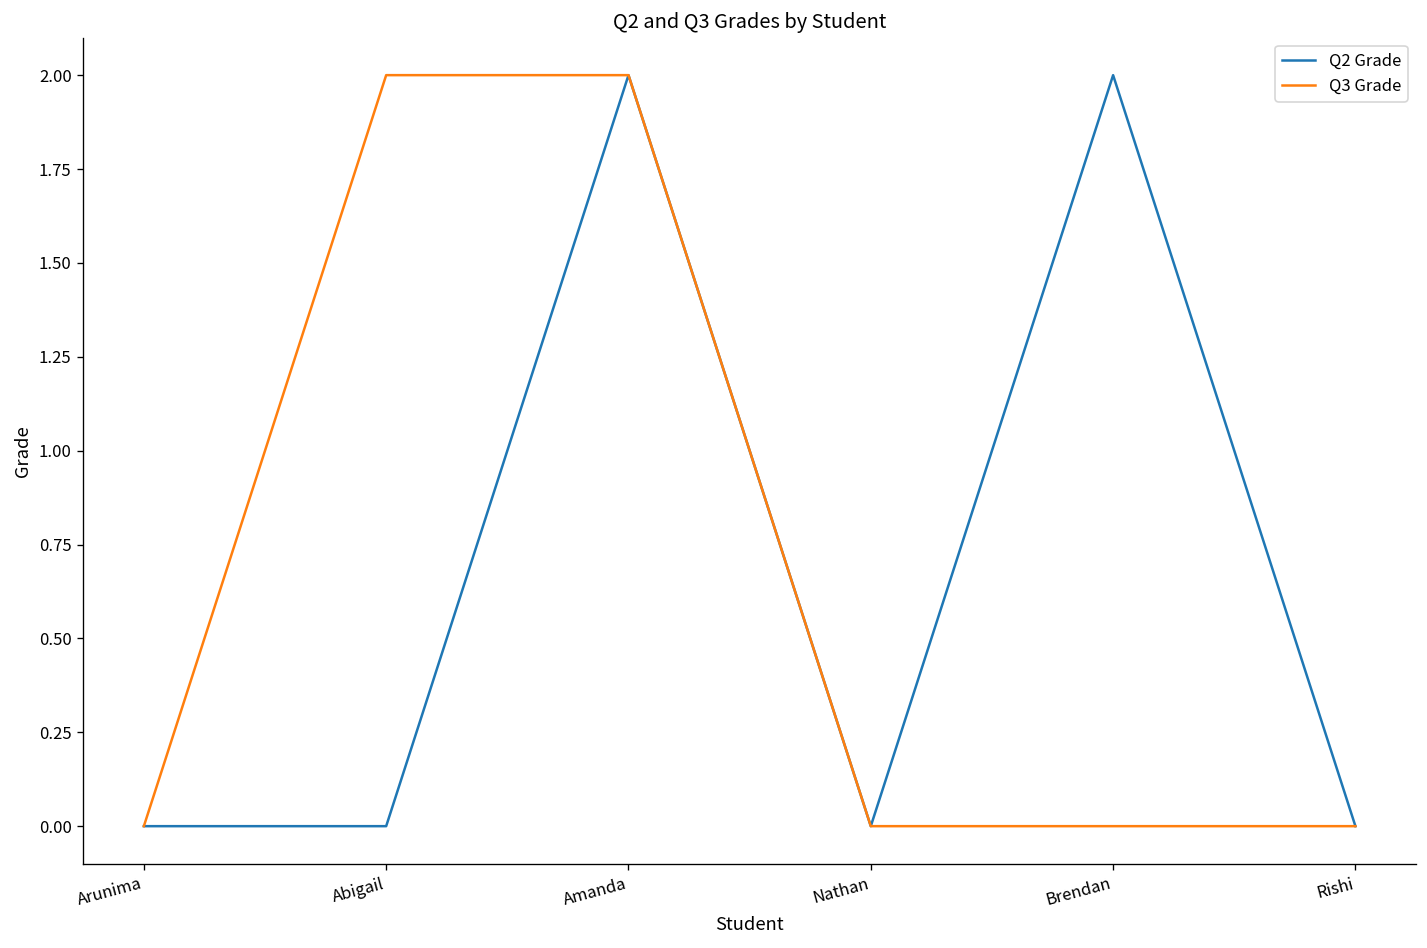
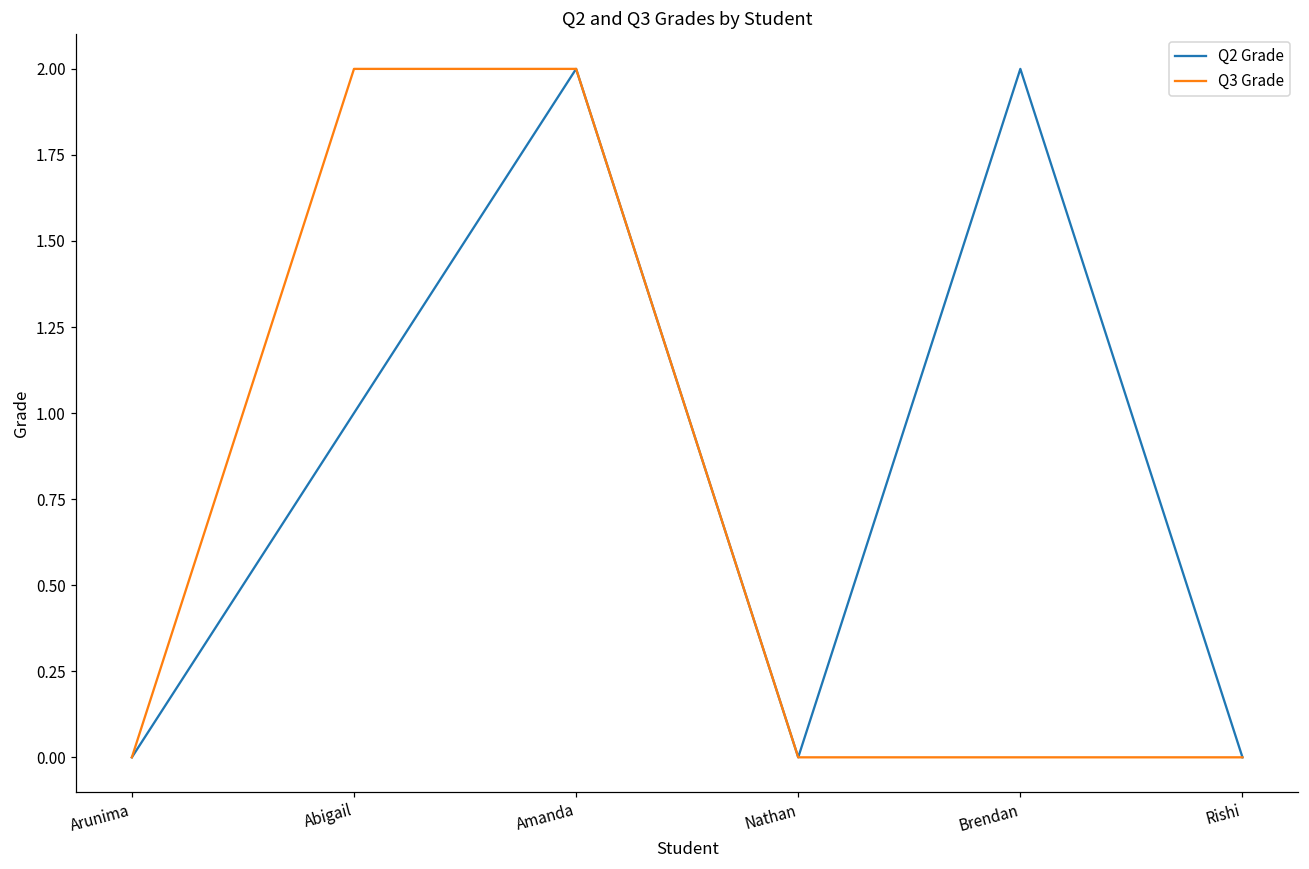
  {
    "Q2 Grade": {
-     "Abigail": 0,
+     "Abigail": 1,
      "Brendan": 2
    },
    "Q3 Grade": {
      "Abigail": 2,
      "Brendan": 0
    }
  }
